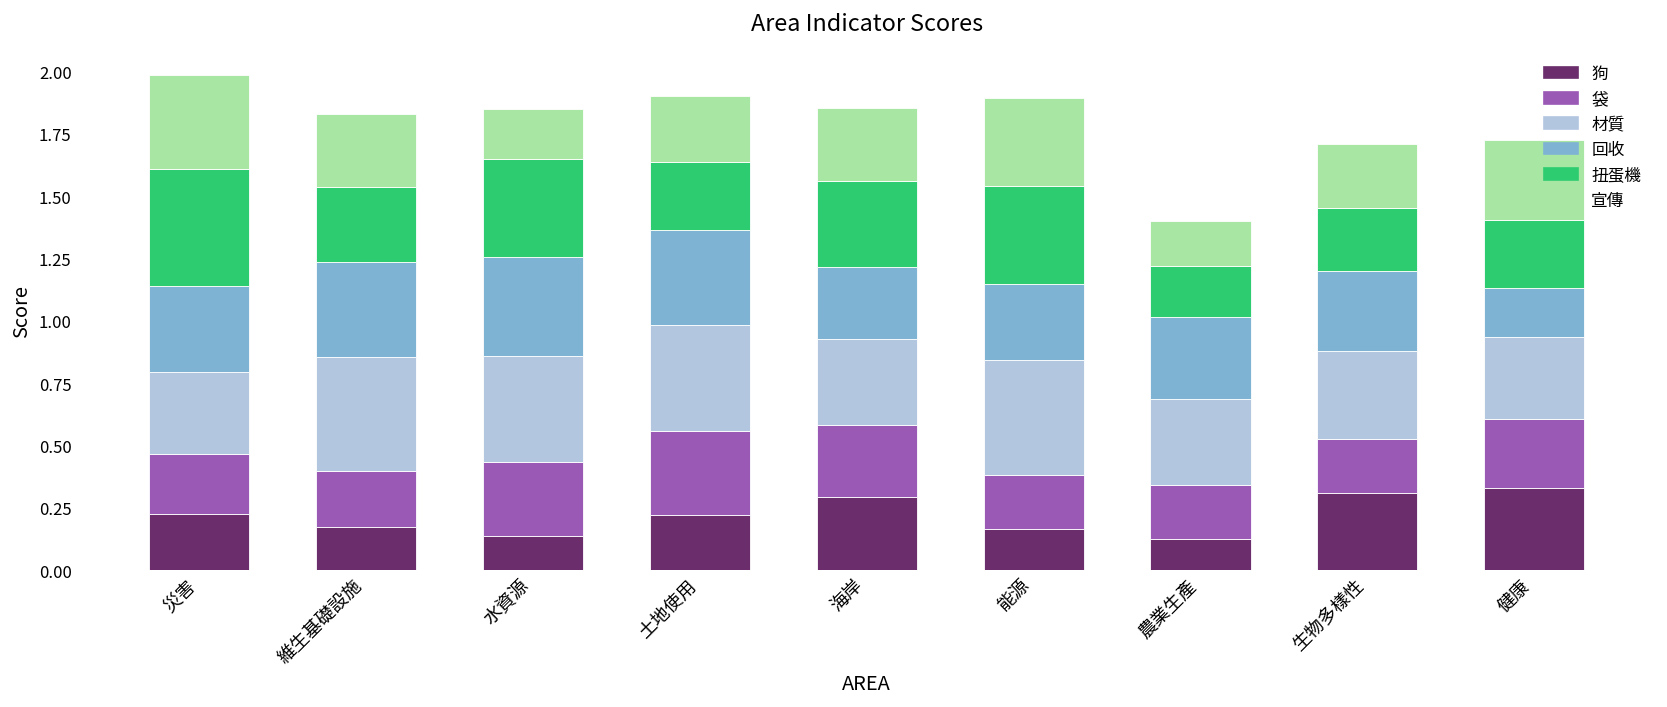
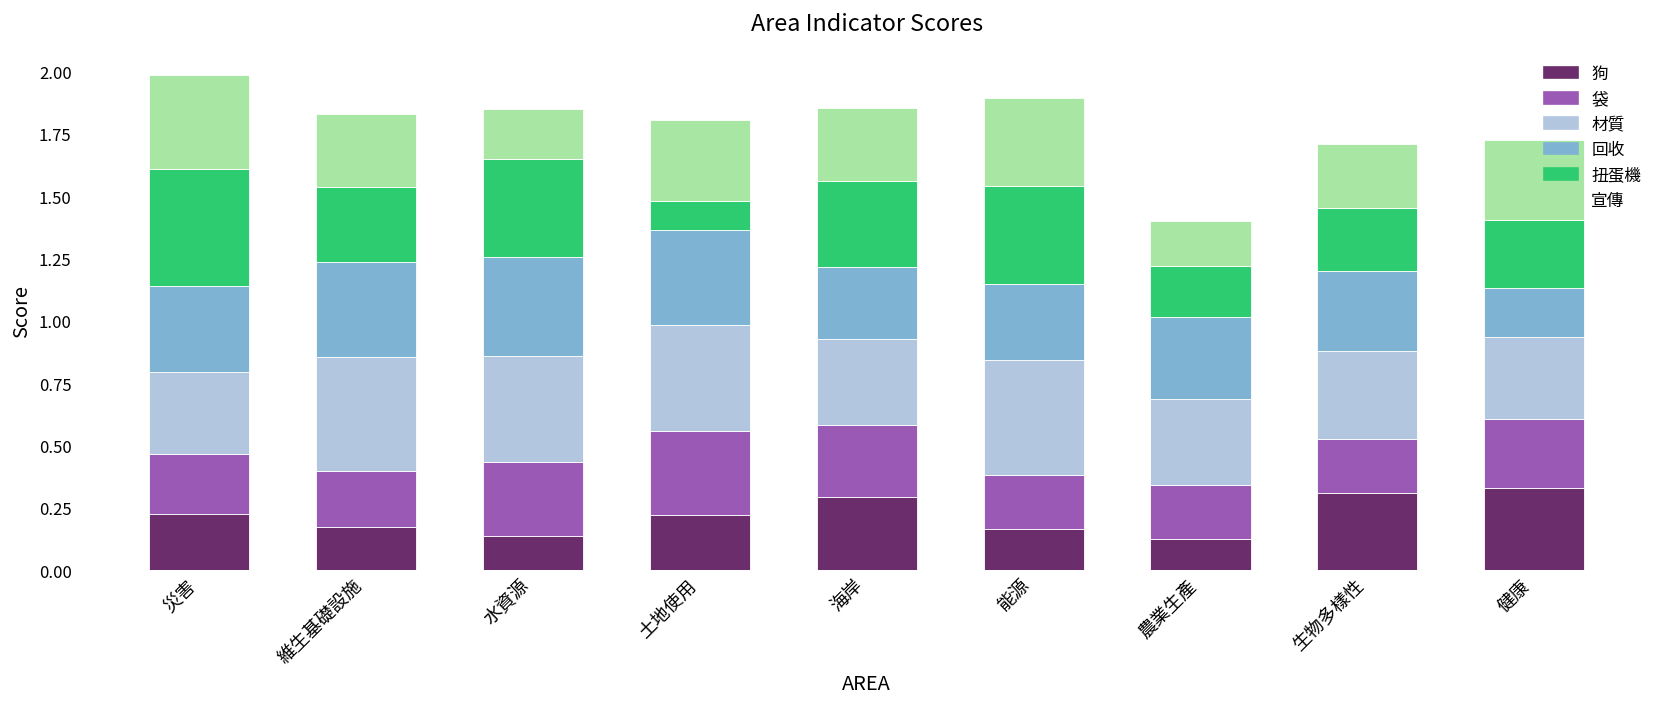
  {
    "狗": {
      "災害": 0.23,
      "維生基礎設施": 0.17,
      "水資源": 0.14,
      "土地使用": 0.22,
      "海岸": 0.29,
      "能源": 0.17,
      "農業生產": 0.13,
      "生物多樣性": 0.31,
      "健康": 0.33
    },
    "袋": {
      "災害": 0.24,
      "維生基礎設施": 0.22,
      "水資源": 0.30,
      "土地使用": 0.34,
      "海岸": 0.29,
      "能源": 0.21,
      "農業生產": 0.22,
      "生物多樣性": 0.22,
      "健康": 0.28
    },
    "扭蛋機": {
      "災害": 0.47,
      "維生基礎設施": 0.30,
      "水資源": 0.39,
-     "土地使用": 0.27,
+     "土地使用": 0.12,
      "海岸": 0.35,
      "能源": 0.39,
      "農業生產": 0.21,
      "生物多樣性": 0.25,
      "健康": 0.27
    },
    "宣傳": {
      "災害": 0.38,
      "維生基礎設施": 0.29,
      "水資源": 0.20,
-     "土地使用": 0.27,
+     "土地使用": 0.32,
      "海岸": 0.29,
      "能源": 0.35,
      "農業生產": 0.18,
      "生物多樣性": 0.26,
      "健康": 0.32
    }
  }
